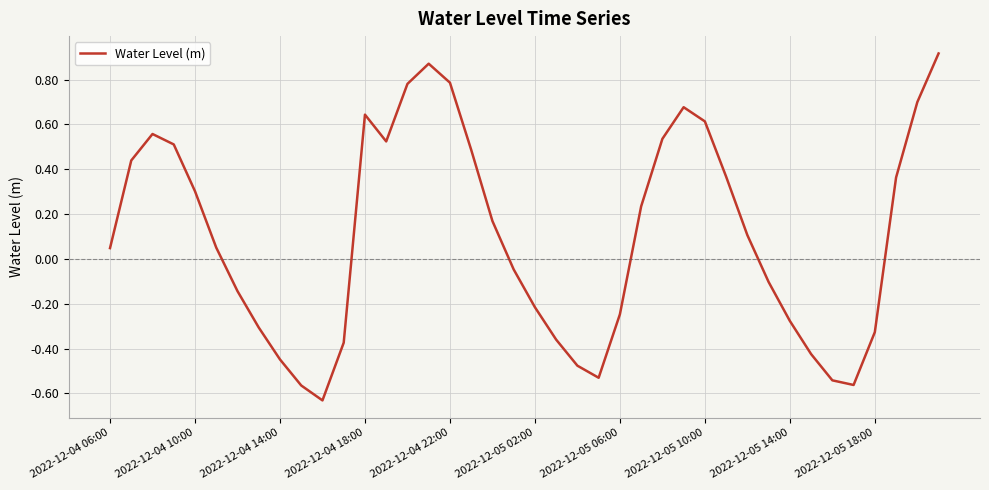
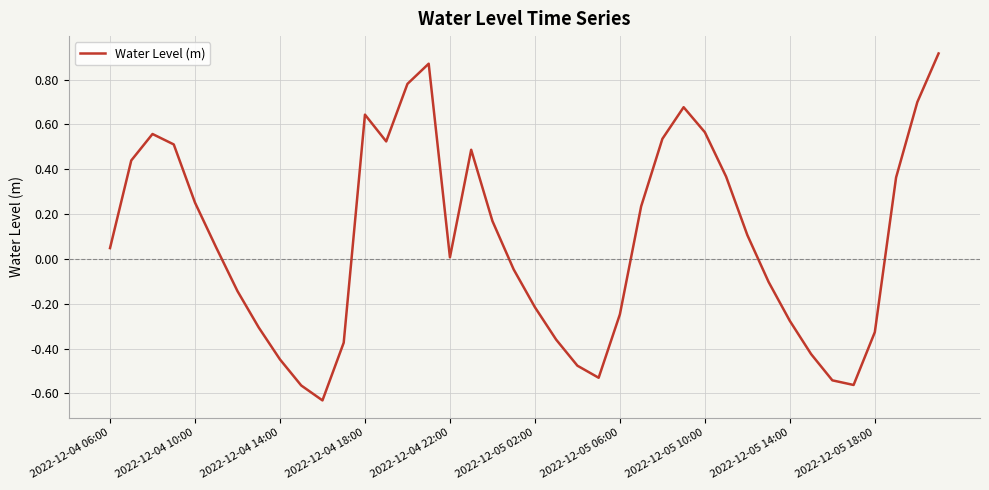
  {
    "2022-12-04 06:00": 0.05,
-   "2022-12-04 10:00": 0.30,
+   "2022-12-04 10:00": 0.25,
    "2022-12-04 14:00": -0.45,
    "2022-12-04 18:00": 0.64,
-   "2022-12-04 22:00": 0.79,
+   "2022-12-04 22:00": 0.01,
    "2022-12-05 02:00": -0.22,
    "2022-12-05 06:00": -0.25,
-   "2022-12-05 10:00": 0.61,
+   "2022-12-05 10:00": 0.57,
    "2022-12-05 14:00": -0.28,
    "2022-12-05 18:00": -0.33
  }
